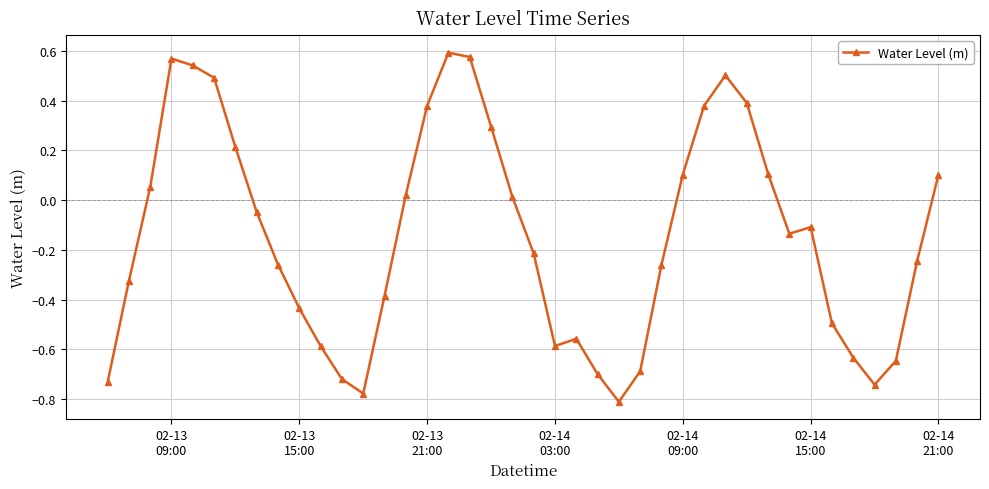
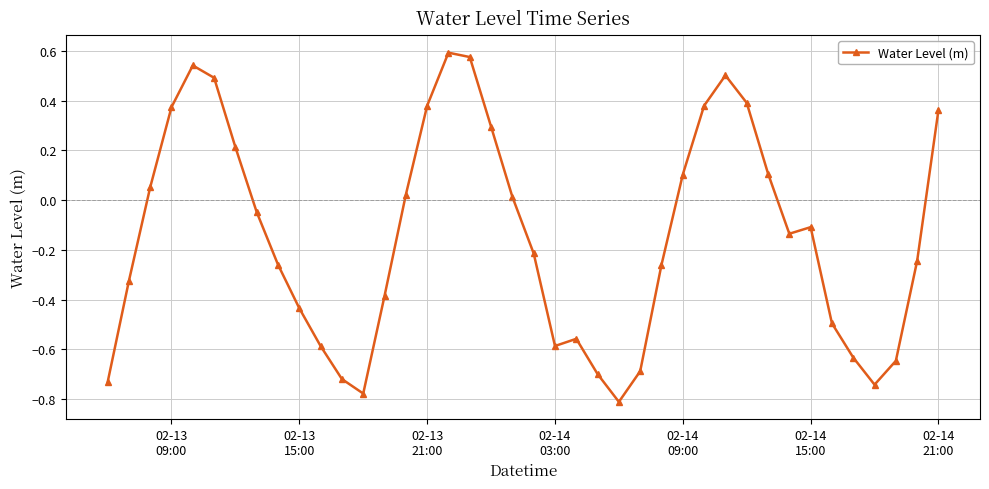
  {
-   "02-13 09:00": 0.57,
+   "02-13 09:00": 0.37,
    "02-13 15:00": -0.43,
    "02-13 21:00": 0.38,
    "02-14 03:00": -0.59,
    "02-14 09:00": 0.10,
    "02-14 15:00": -0.11,
-   "02-14 21:00": 0.10
+   "02-14 21:00": 0.36
  }
